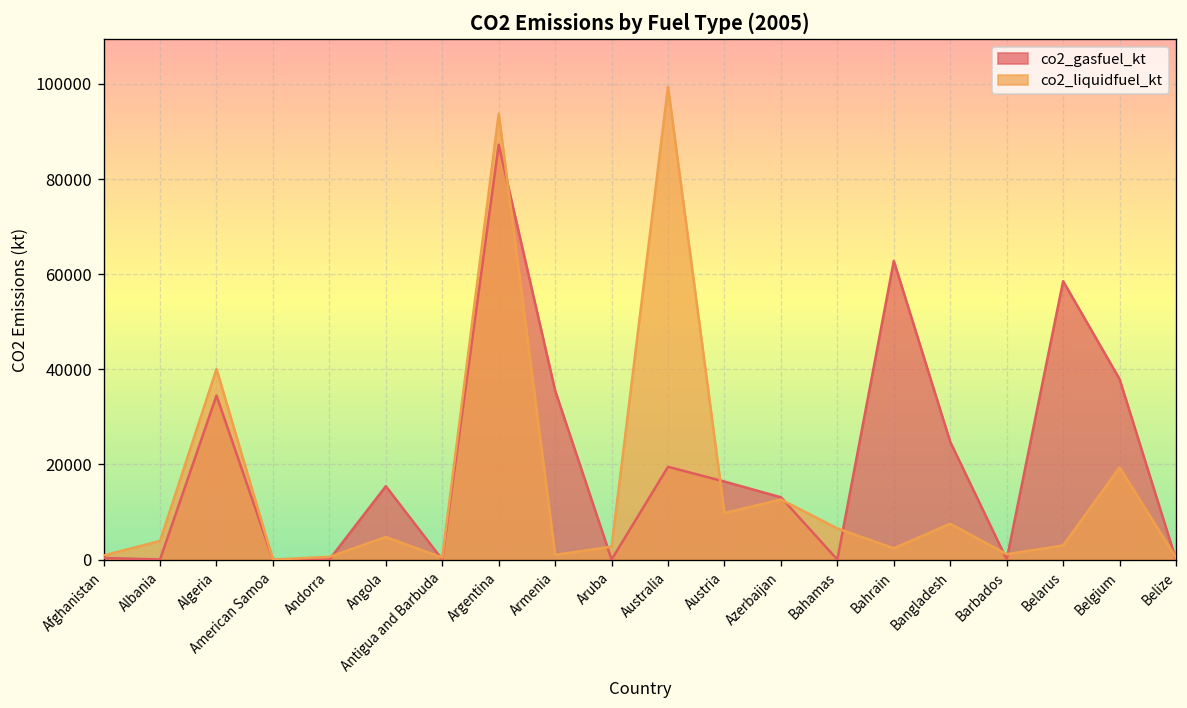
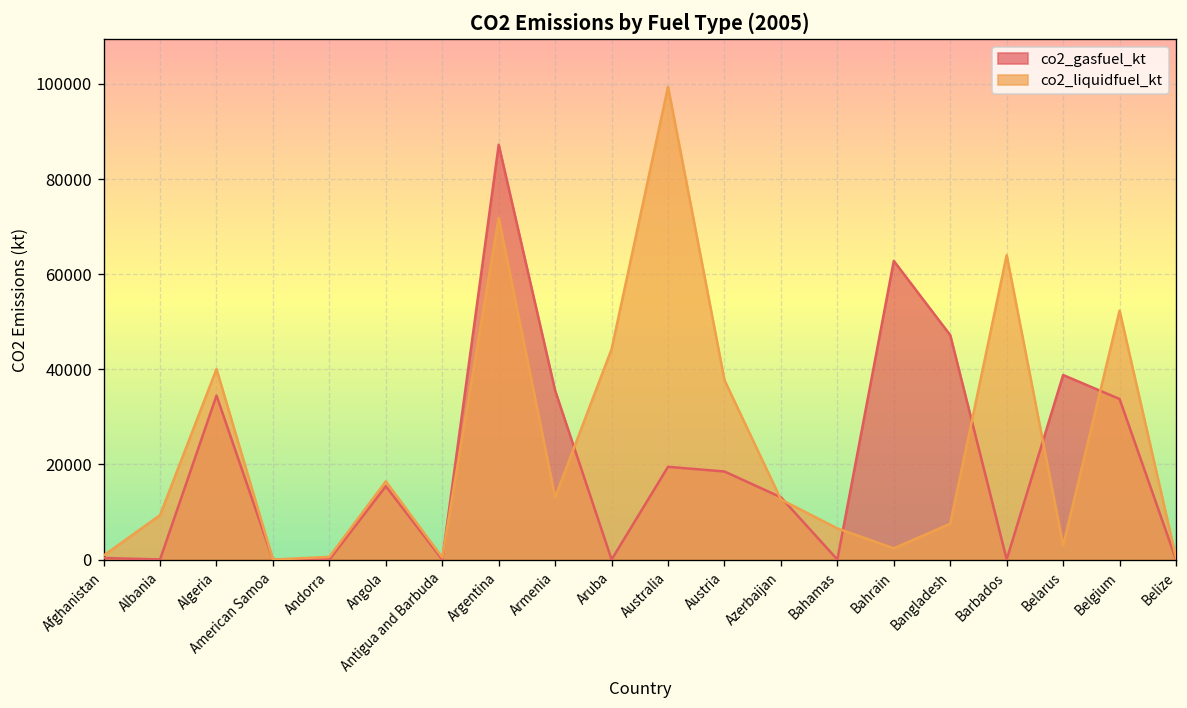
  {
    "co2_gasfuel_kt": {
      "Albania": 0,
      "Algeria": 34000,
      "Angola": 15000,
      "Argentina": 87000,
      "Armenia": 36000,
      "Aruba": 0,
      "Australia": 20000,
-     "Austria": 16000,
+     "Austria": 19000,
      "Bahamas": 0,
      "Bahrain": 63000,
-     "Bangladesh": 25000,
+     "Bangladesh": 47000,
      "Barbados": 0,
-     "Belarus": 59000,
-     "Belgium": 38000
+     "Belarus": 39000,
+     "Belgium": 34000
    },
    "co2_liquidfuel_kt": {
-     "Albania": 4000,
+     "Albania": 9000,
      "Algeria": 40000,
-     "Angola": 5000,
-     "Argentina": 94000,
-     "Armenia": 1000,
-     "Aruba": 3000,
+     "Angola": 16000,
+     "Argentina": 72000,
+     "Armenia": 13000,
+     "Aruba": 44000,
      "Australia": 99000,
-     "Austria": 10000,
+     "Austria": 38000,
      "Bahamas": 7000,
      "Bahrain": 2000,
      "Bangladesh": 8000,
-     "Barbados": 1000,
+     "Barbados": 64000,
      "Belarus": 3000,
-     "Belgium": 19000
+     "Belgium": 52000
    }
  }
